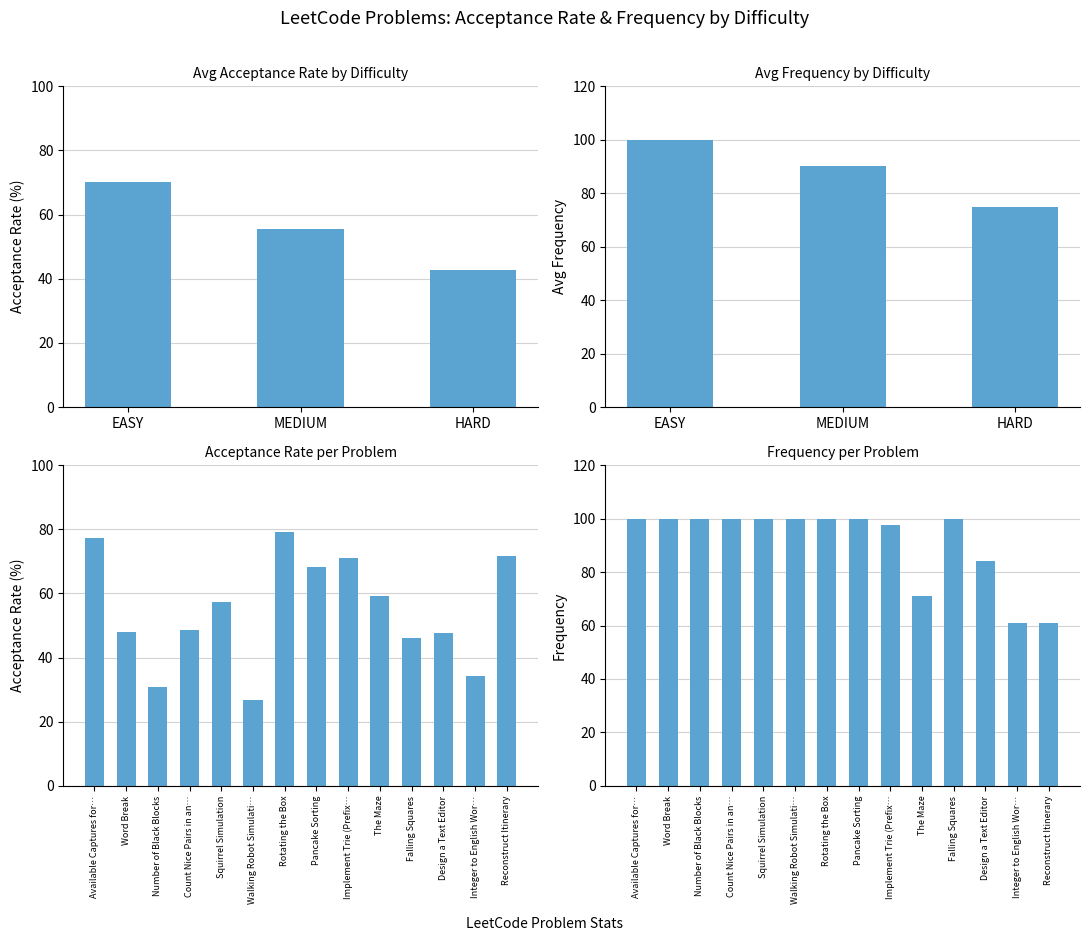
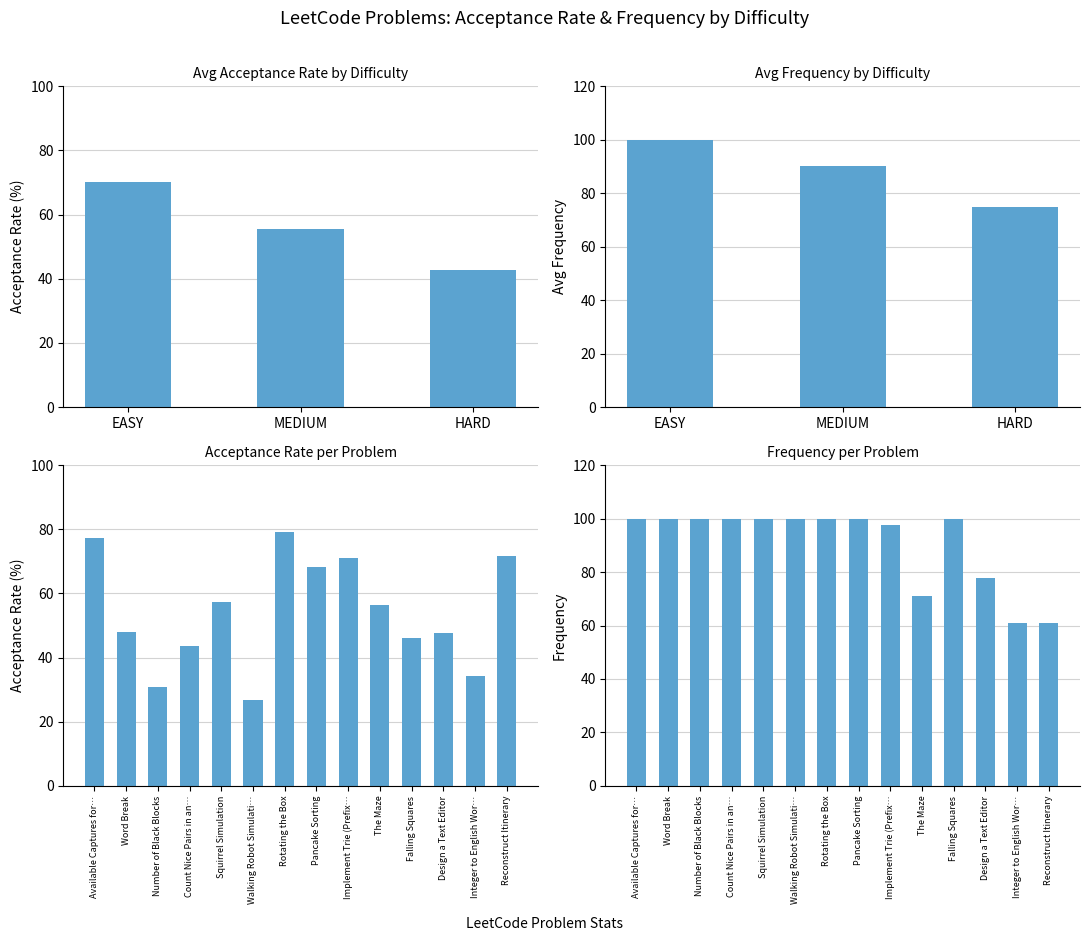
  {
    "Avg Acceptance Rate by Difficulty": {
      "EASY": 70,
      "MEDIUM": 56,
      "HARD": 43
    },
    "Avg Frequency by Difficulty": {
      "EASY": 100,
      "MEDIUM": 90,
      "HARD": 75
    },
    "Acceptance Rate per Problem": {
      "Available Captures for…": 77,
      "Word Break": 48,
      "Number of Black Blocks": 31,
-     "Count Nice Pairs in an…": 49,
+     "Count Nice Pairs in an…": 43,
      "Squirrel Simulation": 57,
      "Walking Robot Simulati…": 27,
      "Rotating the Box": 79,
      "Pancake Sorting": 68,
      "Implement Trie (Prefix…": 71,
-     "The Maze": 59,
+     "The Maze": 56,
      "Falling Squares": 46,
      "Design a Text Editor": 48,
      "Integer to English Wor…": 34,
      "Reconstruct Itinerary": 72
    },
    "Frequency per Problem": {
      "Available Captures for…": 100,
      "Word Break": 100,
      "Number of Black Blocks": 100,
      "Count Nice Pairs in an…": 100,
      "Squirrel Simulation": 100,
      "Walking Robot Simulati…": 100,
      "Rotating the Box": 100,
      "Pancake Sorting": 100,
      "Implement Trie (Prefix…": 98,
      "The Maze": 71,
      "Falling Squares": 100,
-     "Design a Text Editor": 84,
+     "Design a Text Editor": 78,
      "Integer to English Wor…": 61,
      "Reconstruct Itinerary": 61
    }
  }
